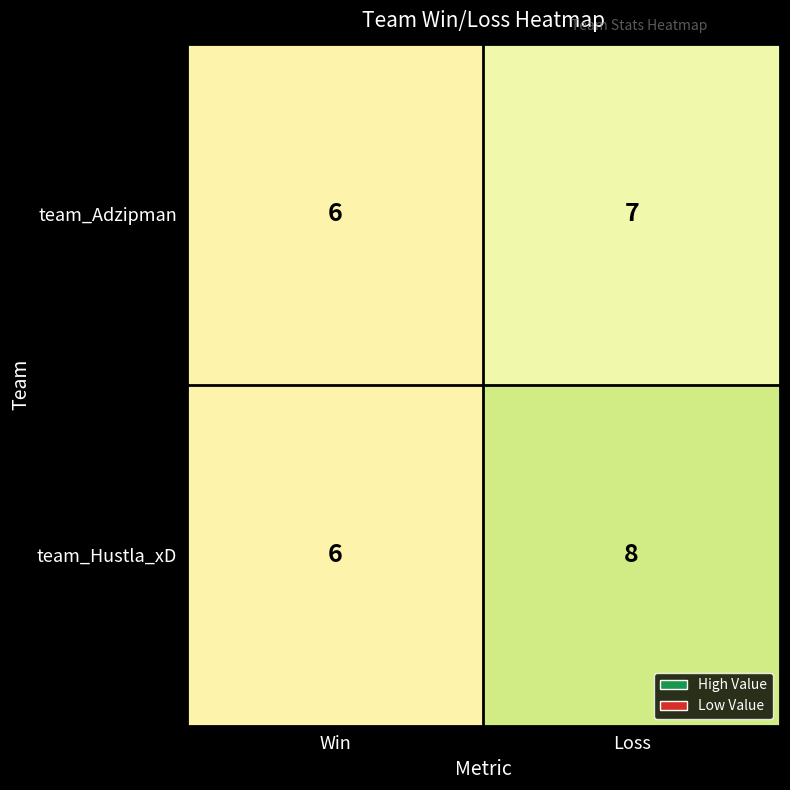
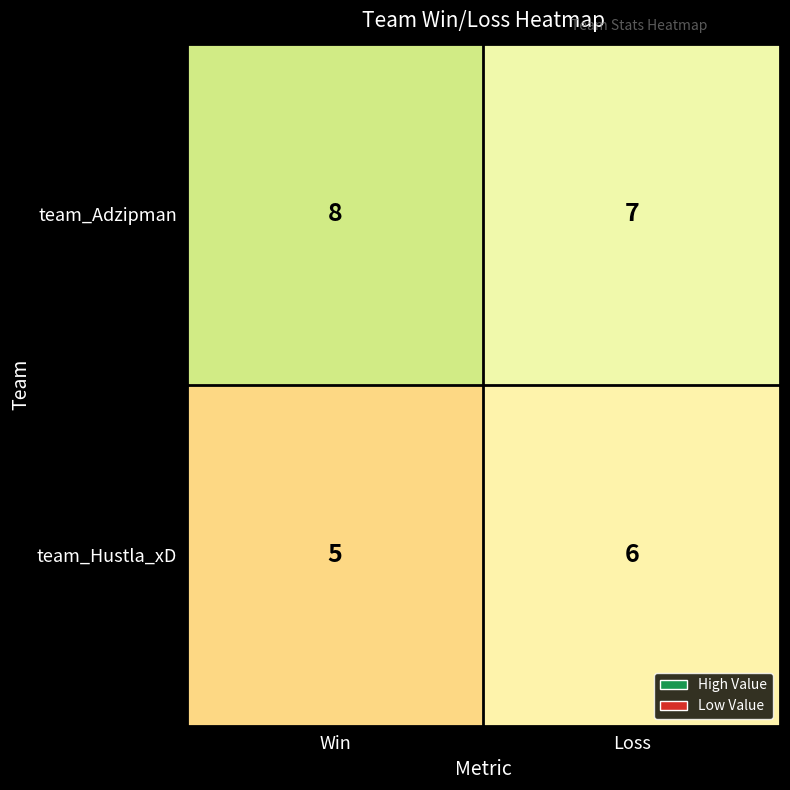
  {
    "team_Adzipman": {
-     "Win": 6,
+     "Win": 8,
      "Loss": 7
    },
    "team_Hustla_xD": {
-     "Win": 6,
-     "Loss": 8
+     "Win": 5,
+     "Loss": 6
    }
  }
